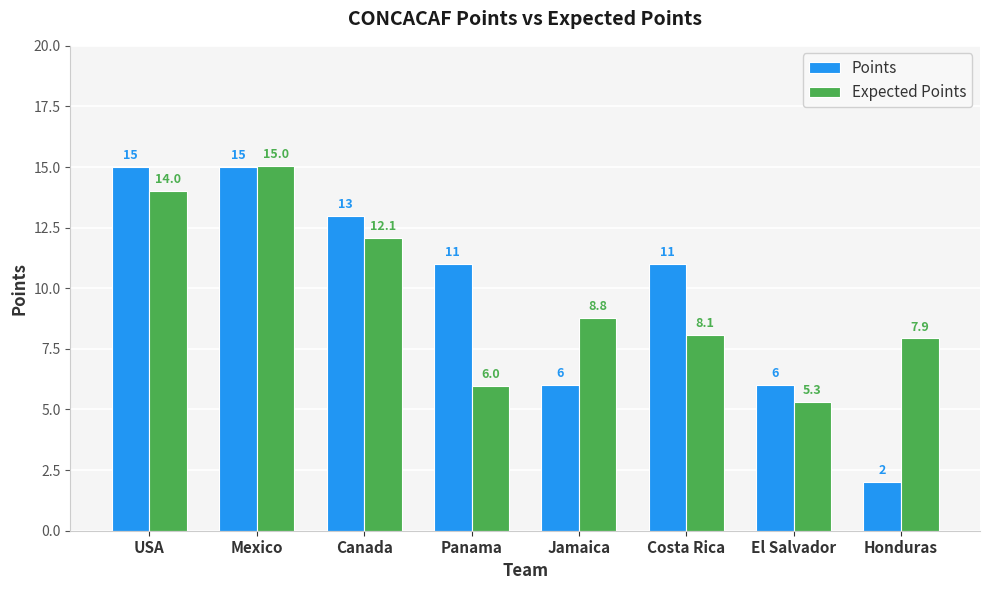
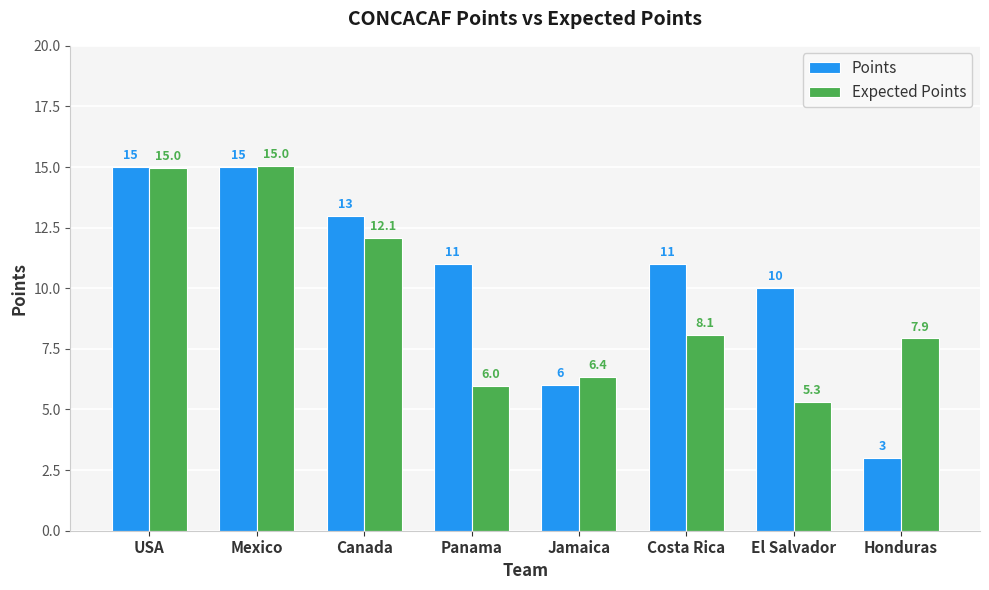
  {
    "Points": {
      "USA": 15,
      "Mexico": 15,
      "Canada": 13,
      "Panama": 11,
      "Jamaica": 6,
      "Costa Rica": 11,
-     "El Salvador": 6,
-     "Honduras": 2
+     "El Salvador": 10,
+     "Honduras": 3
    },
    "Expected Points": {
-     "USA": 14.0,
+     "USA": 15.0,
      "Mexico": 15.0,
      "Canada": 12.1,
      "Panama": 6.0,
-     "Jamaica": 8.8,
+     "Jamaica": 6.4,
      "Costa Rica": 8.1,
      "El Salvador": 5.3,
      "Honduras": 7.9
    }
  }
